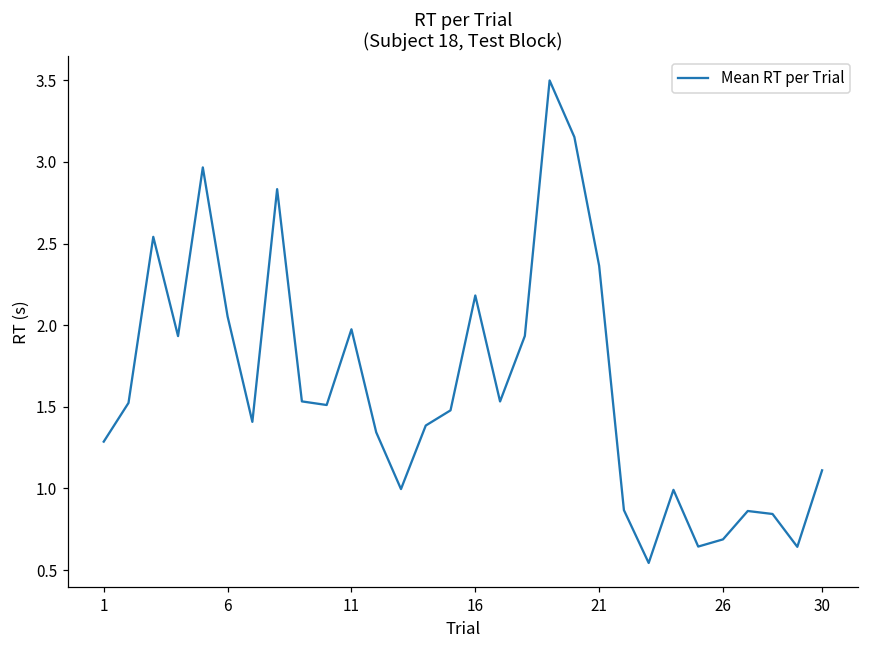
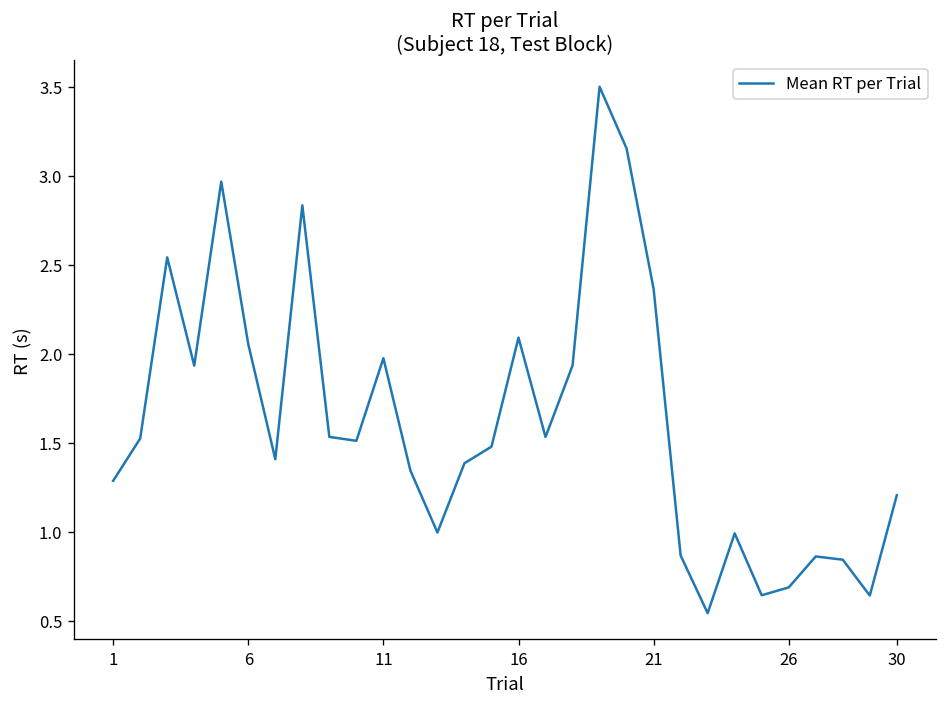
  {
    "1": 1.29,
    "6": 2.05,
    "11": 1.97,
-   "16": 2.18,
+   "16": 2.09,
    "21": 2.36,
    "26": 0.69,
-   "30": 1.11
+   "30": 1.21
  }
